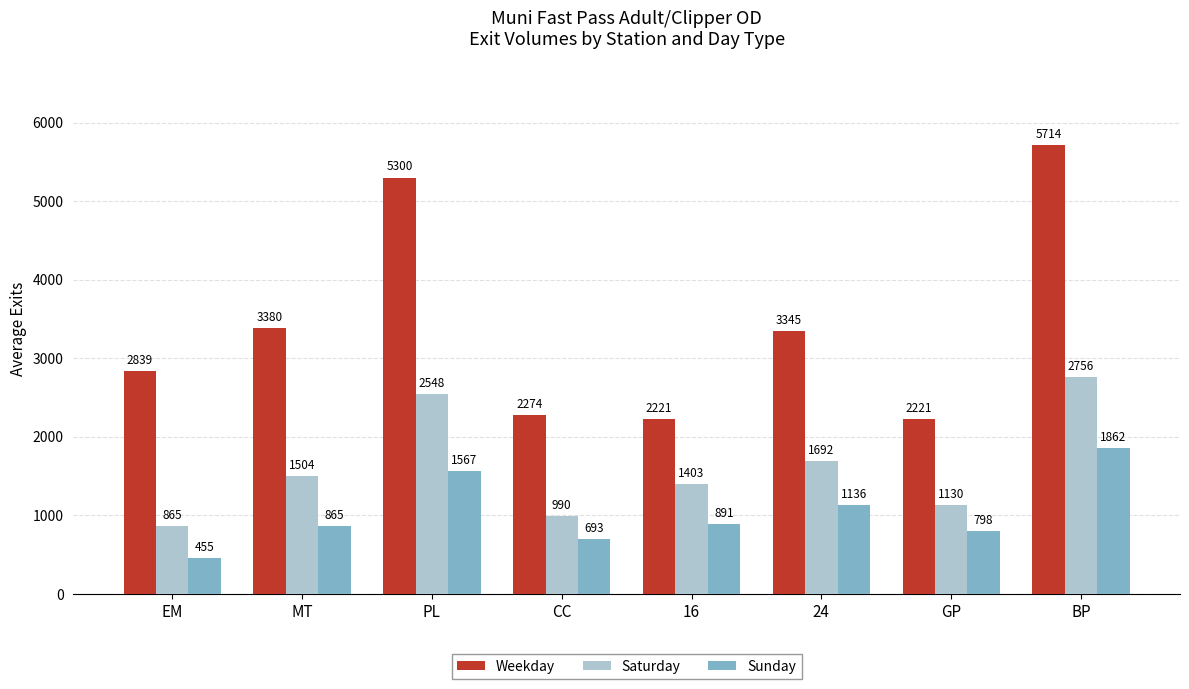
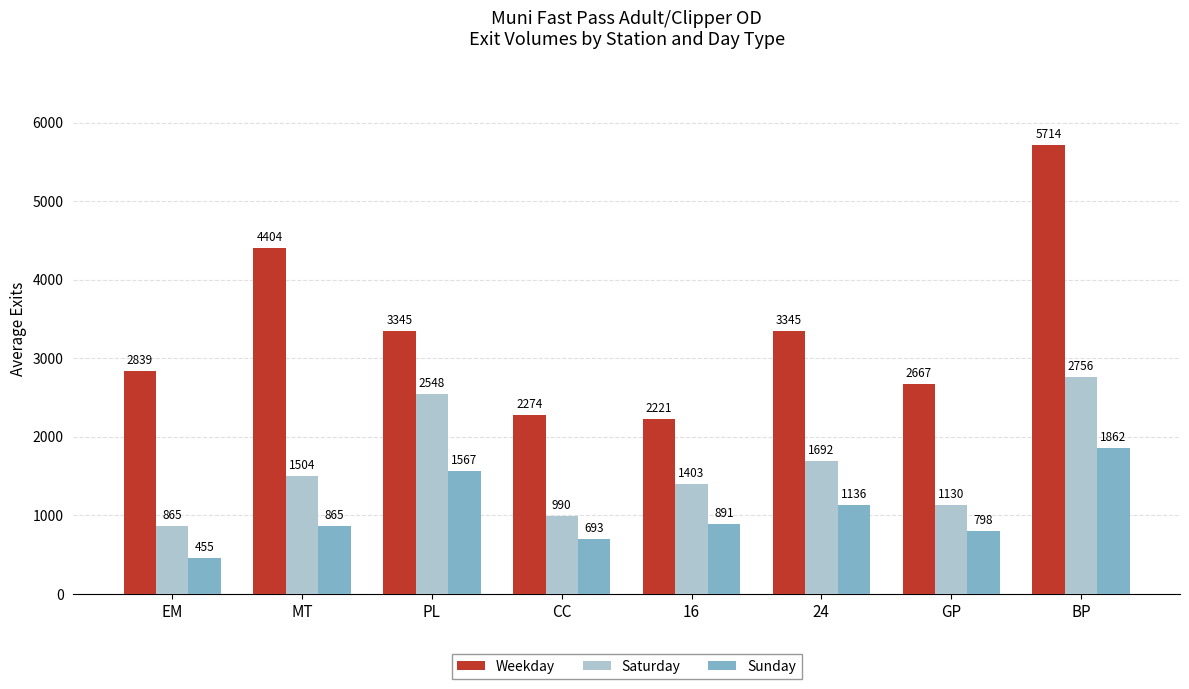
  {
    "Weekday": {
      "EM": 2839,
-     "MT": 3380,
-     "PL": 5300,
+     "MT": 4404,
+     "PL": 3345,
      "CC": 2274,
      "16": 2221,
      "24": 3345,
-     "GP": 2221,
+     "GP": 2667,
      "BP": 5714
    }
  }
